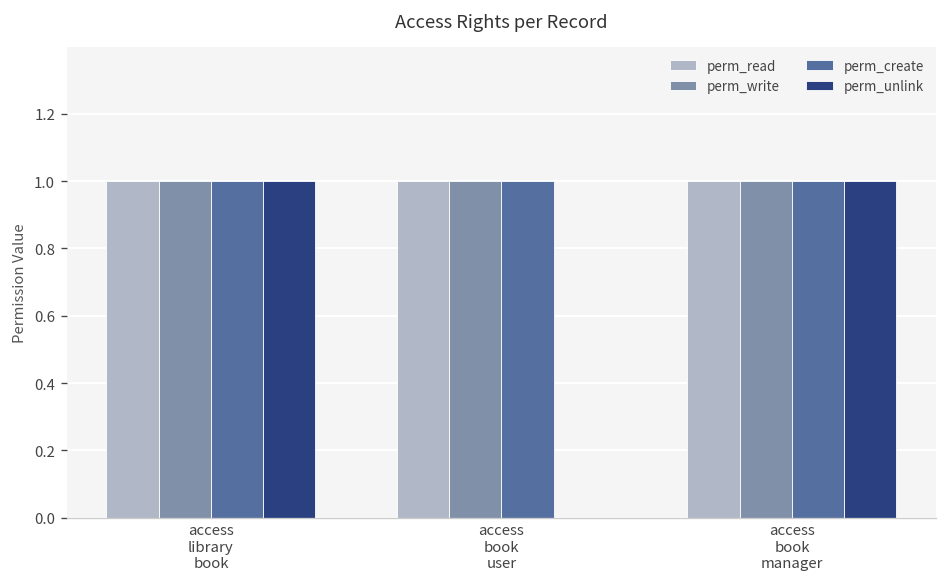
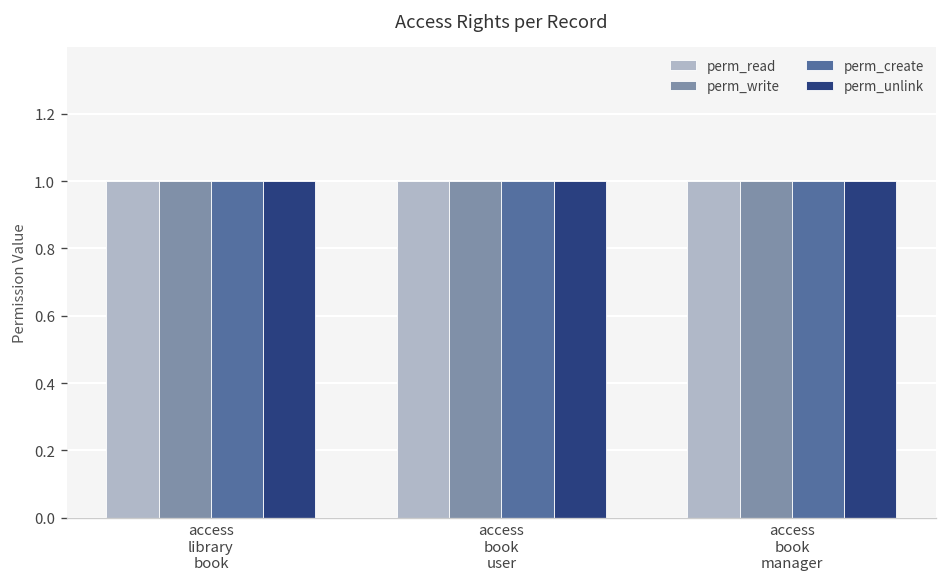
  {
    "perm_read": {
      "access library book": 1,
      "access book user": 1,
      "access book manager": 1
    },
    "perm_unlink": {
      "access library book": 1,
-     "access book user": 0,
+     "access book user": 1,
      "access book manager": 1
    }
  }
